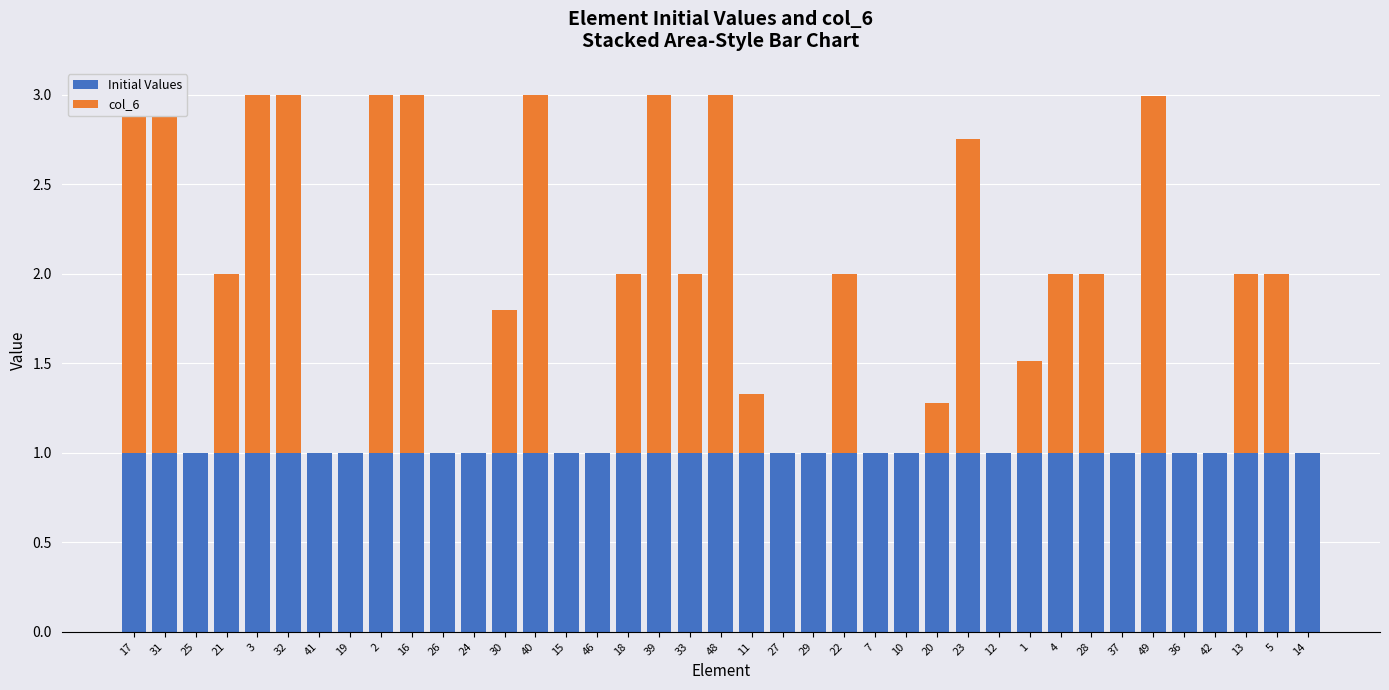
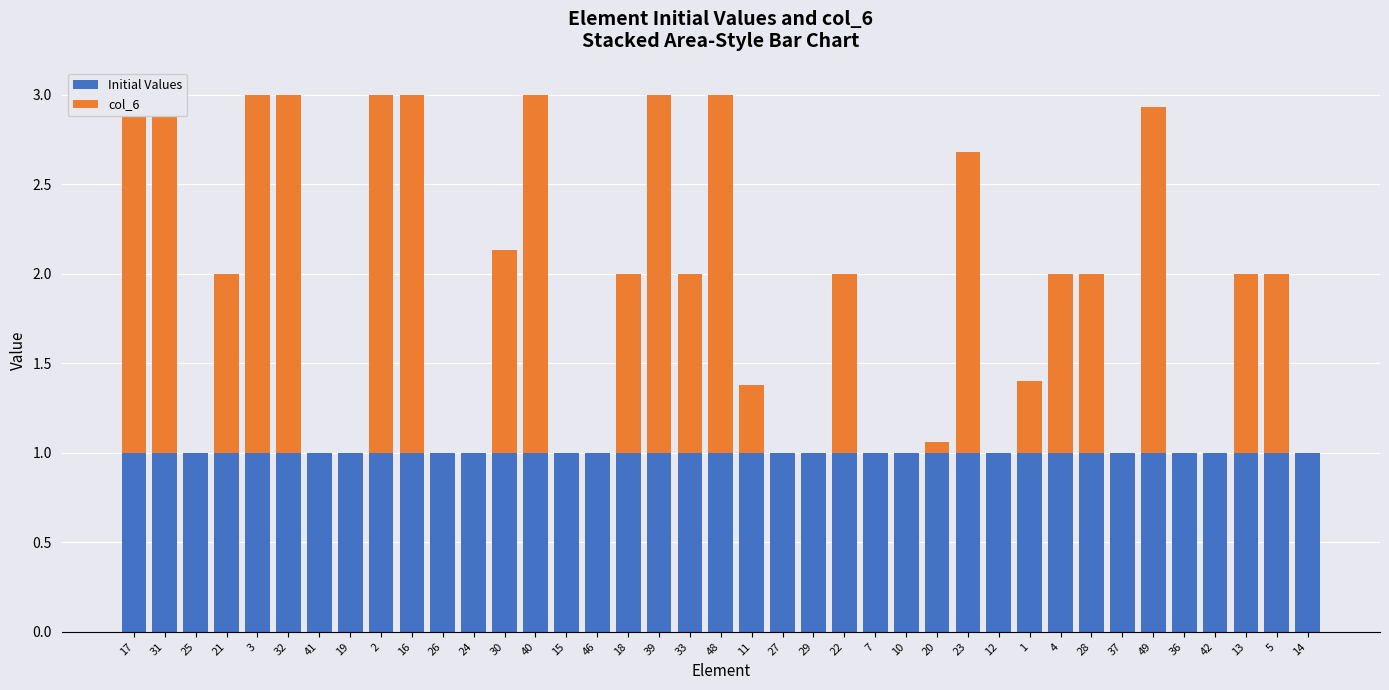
  {
    "Initial Values": {
      "17": 1.00,
      "31": 1.00,
      "25": 1.00,
      "21": 1.00,
      "3": 1.00,
      "32": 1.00,
      "41": 1.00,
      "19": 1.00,
      "2": 1.00,
      "16": 1.00,
      "26": 1.00,
      "24": 1.00,
      "30": 1.00,
      "40": 1.00,
      "15": 1.00,
      "46": 1.00,
      "18": 1.00,
      "39": 1.00,
      "33": 1.00,
      "48": 1.00,
      "11": 1.00,
      "27": 1.00,
      "29": 1.00,
      "22": 1.00,
      "7": 1.00,
      "10": 1.00,
      "20": 1.00,
      "23": 1.00,
      "12": 1.00,
      "1": 1.00,
      "4": 1.00,
      "28": 1.00,
      "37": 1.00,
      "49": 1.00,
      "36": 1.00,
      "42": 1.00,
      "13": 1.00,
      "5": 1.00,
      "14": 1.00
    },
    "col_6": {
      "25": 0.00,
      "21": 1.00,
      "3": 2.00,
      "32": 2.00,
      "41": 0.00,
      "19": 0.00,
      "2": 2.00,
      "16": 2.00,
      "26": 0.00,
      "24": 0.00,
-     "30": 0.80,
+     "30": 1.13,
      "40": 2.00,
      "15": 0.00,
      "46": 0.00,
      "18": 1.00,
      "39": 2.00,
      "33": 1.00,
      "48": 2.00,
-     "11": 0.33,
+     "11": 0.38,
      "27": 0.00,
      "29": 0.00,
      "22": 1.00,
      "7": 0.00,
      "10": 0.00,
-     "20": 0.28,
-     "23": 1.75,
+     "20": 0.06,
+     "23": 1.68,
      "12": 0.00,
-     "1": 0.51,
+     "1": 0.40,
      "4": 1.00,
      "28": 1.00,
      "37": 0.00,
-     "49": 1.99,
+     "49": 1.93,
      "36": 0.00,
      "42": 0.00,
      "13": 1.00,
      "5": 1.00,
      "14": 0.00
    }
  }
